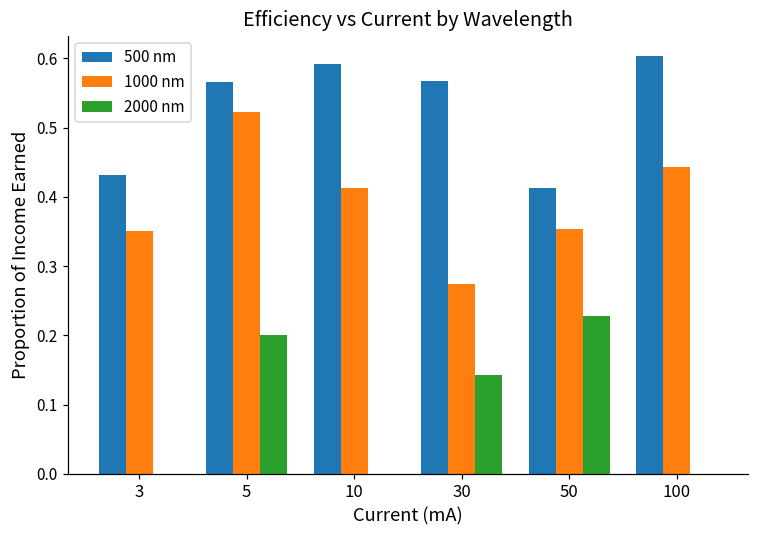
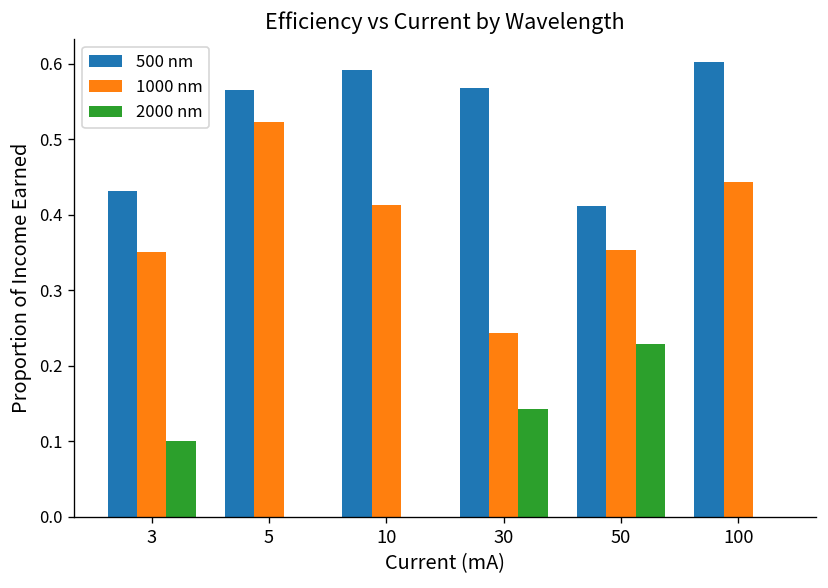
  {
    "500 nm": {
      "3": 0.43,
      "5": 0.57,
      "10": 0.59,
      "30": 0.57,
      "50": 0.41,
      "100": 0.60
    },
    "1000 nm": {
      "3": 0.35,
      "5": 0.52,
      "10": 0.41,
-     "30": 0.27,
+     "30": 0.24,
      "50": 0.35,
      "100": 0.44
    },
    "2000 nm": {
-     "3": 0.0,
-     "5": 0.2,
+     "3": 0.1,
+     "5": 0.0,
      "10": 0.0,
      "30": 0.14,
      "50": 0.23,
      "100": 0.0
    }
  }
